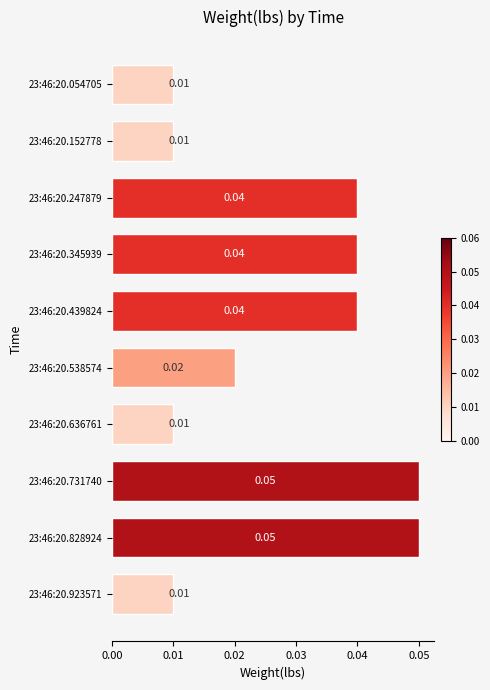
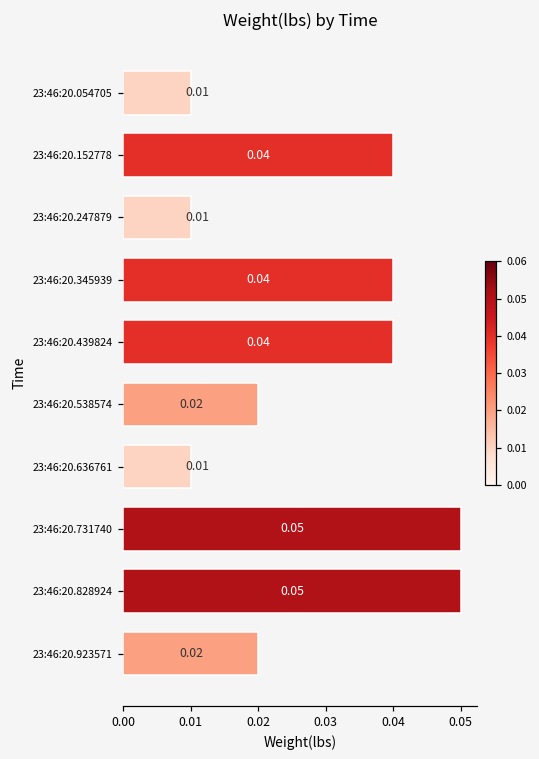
  {
    "23:46:20.054705": 0.01,
-   "23:46:20.152778": 0.01,
-   "23:46:20.247879": 0.04,
+   "23:46:20.152778": 0.04,
+   "23:46:20.247879": 0.01,
    "23:46:20.345939": 0.04,
    "23:46:20.439824": 0.04,
    "23:46:20.538574": 0.02,
    "23:46:20.636761": 0.01,
    "23:46:20.731740": 0.05,
    "23:46:20.828924": 0.05,
-   "23:46:20.923571": 0.01
+   "23:46:20.923571": 0.02
  }
